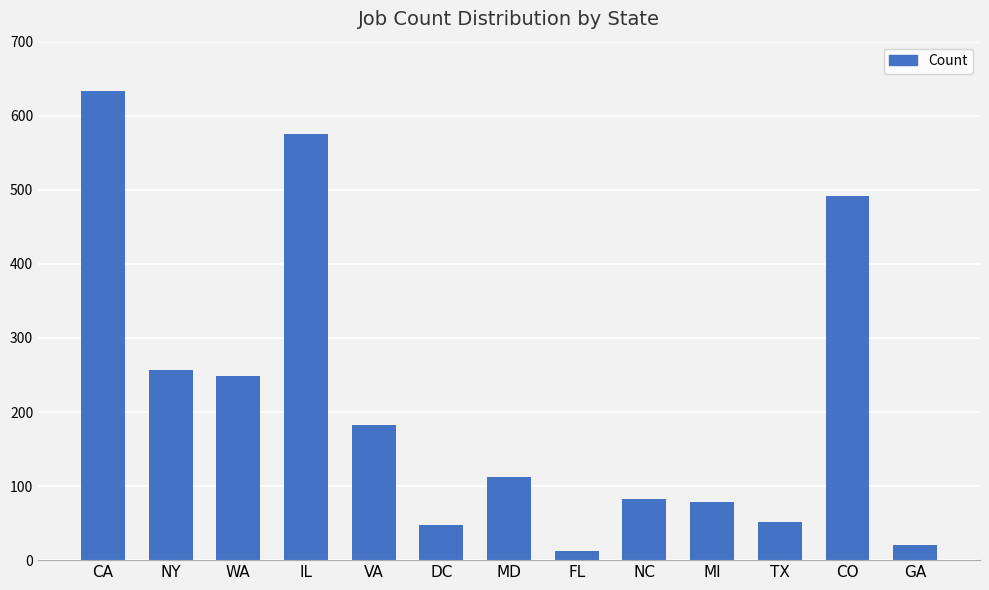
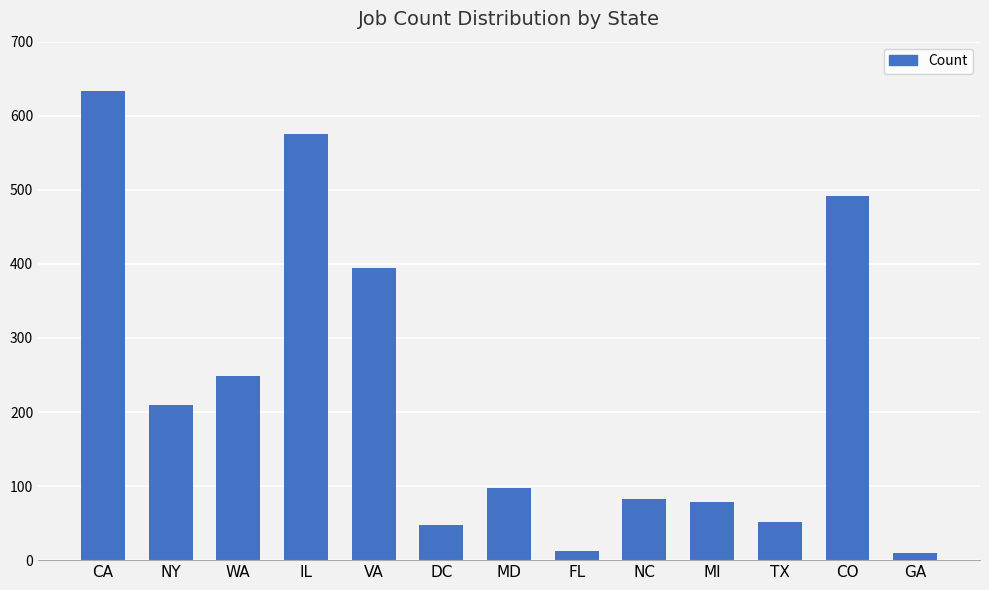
  {
    "CA": 630,
-   "NY": 260,
+   "NY": 210,
    "WA": 250,
    "IL": 580,
-   "VA": 180,
+   "VA": 400,
    "DC": 50,
-   "MD": 110,
+   "MD": 100,
    "FL": 10,
    "NC": 80,
    "MI": 80,
    "TX": 50,
    "CO": 490,
-   "GA": 20
+   "GA": 10
  }
